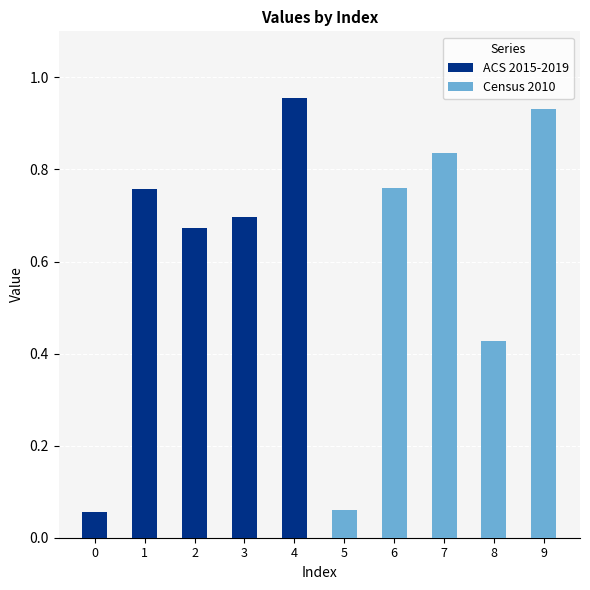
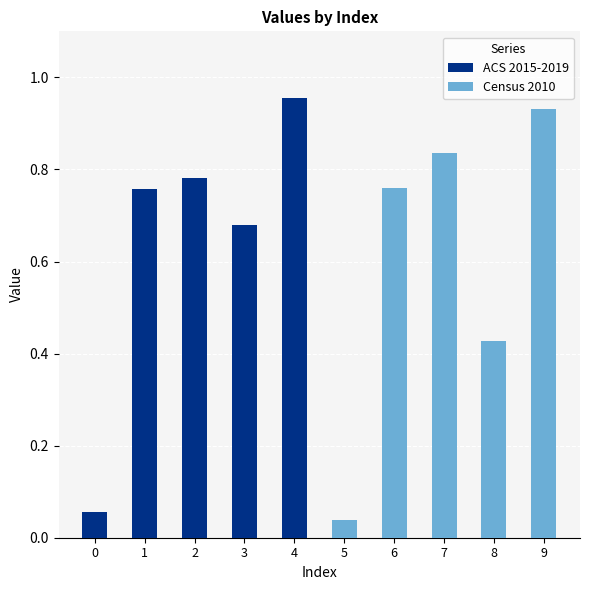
  {
    "ACS 2015-2019": {
      "0": 0.06,
      "1": 0.76,
-     "2": 0.67,
-     "3": 0.70,
+     "2": 0.78,
+     "3": 0.68,
      "4": 0.95
    },
    "Census 2010": {
-     "5": 0.06,
+     "5": 0.04,
      "6": 0.76,
      "7": 0.84,
      "8": 0.43,
      "9": 0.93
    }
  }
